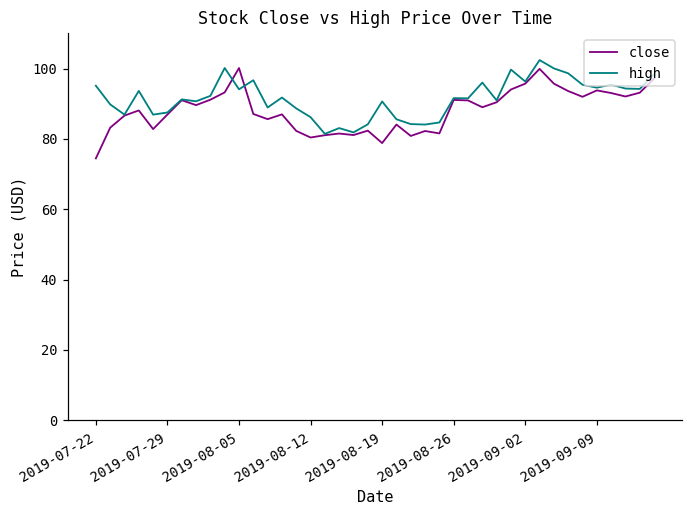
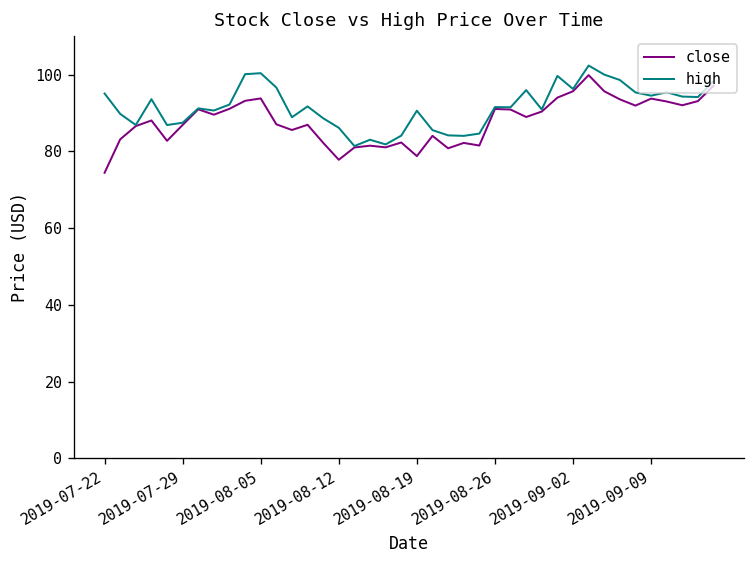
  {
    "close": {
      "2019-07-22": 74,
-     "2019-08-05": 100,
-     "2019-08-12": 80,
+     "2019-08-05": 94,
+     "2019-08-12": 78,
      "2019-08-19": 79
    },
    "high": {
      "2019-07-22": 95,
-     "2019-08-05": 94,
+     "2019-08-05": 100,
      "2019-08-12": 86,
      "2019-08-19": 91
    }
  }
